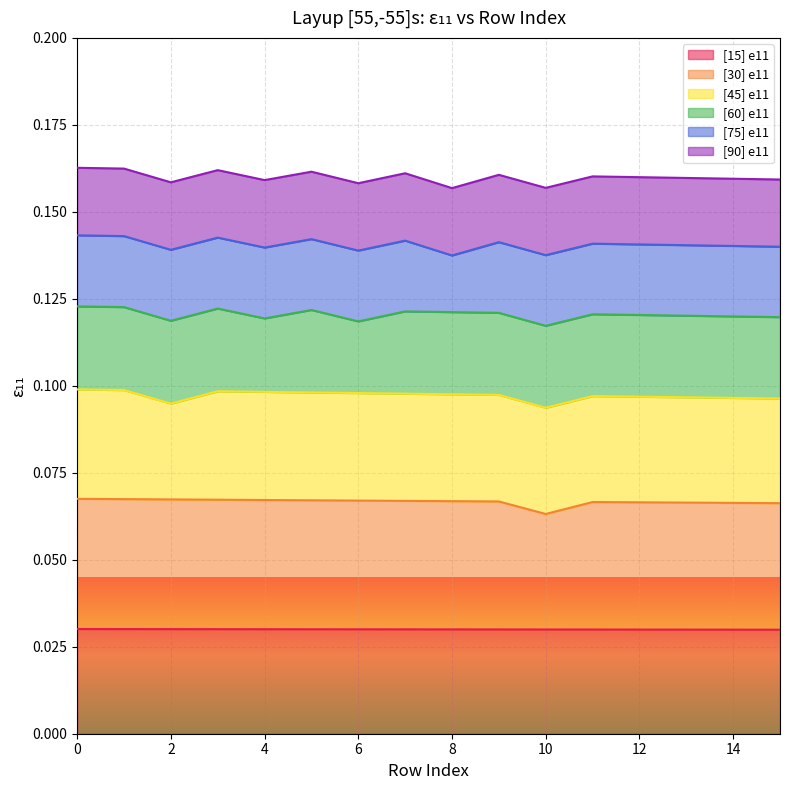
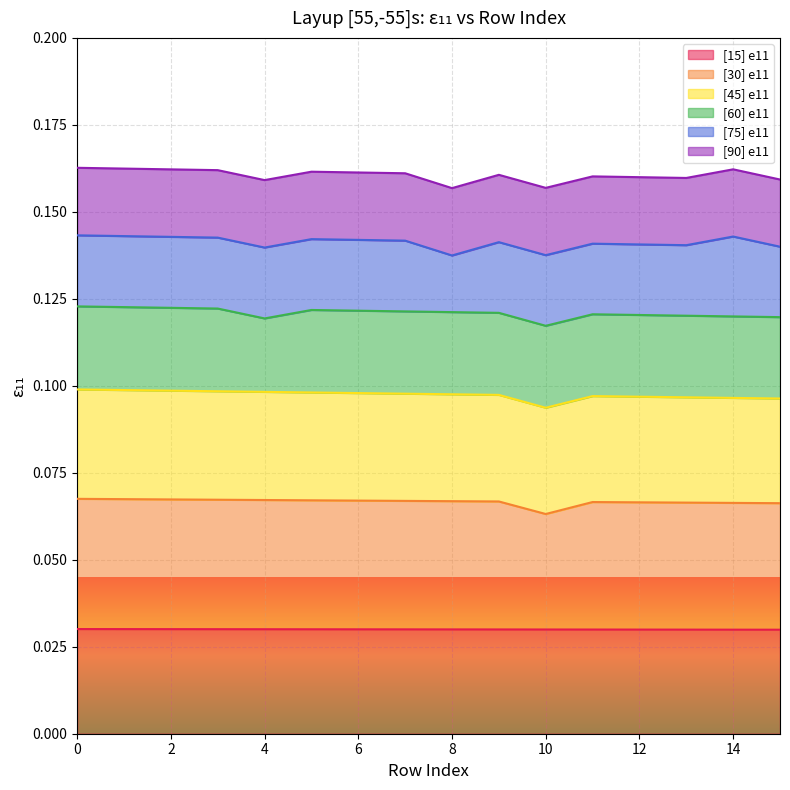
  {
    "[15] e11": {
      "0": 0.030,
      "2": 0.030,
      "4": 0.030,
      "6": 0.030,
      "8": 0.030,
      "10": 0.030,
      "12": 0.030,
      "14": 0.030
    },
    "[30] e11": {
      "0": 0.037,
      "2": 0.037,
      "4": 0.037,
      "6": 0.037,
      "8": 0.037,
      "10": 0.033,
      "12": 0.037,
      "14": 0.036
    },
    "[45] e11": {
      "0": 0.031,
-     "2": 0.028,
+     "2": 0.031,
      "4": 0.031,
      "6": 0.031,
      "8": 0.031,
      "10": 0.031,
      "12": 0.030,
      "14": 0.030
    },
    "[60] e11": {
      "0": 0.024,
      "2": 0.024,
      "4": 0.021,
-     "6": 0.021,
+     "6": 0.024,
      "8": 0.024,
      "10": 0.024,
      "12": 0.023,
      "14": 0.023
    },
    "[75] e11": {
      "0": 0.020,
      "2": 0.020,
      "4": 0.020,
      "6": 0.020,
      "8": 0.016,
      "10": 0.020,
      "12": 0.020,
-     "14": 0.020
+     "14": 0.023
    },
    "[90] e11": {
      "0": 0.019,
      "2": 0.019,
      "4": 0.019,
      "6": 0.019,
      "8": 0.019,
      "10": 0.019,
      "12": 0.019,
      "14": 0.019
    }
  }
